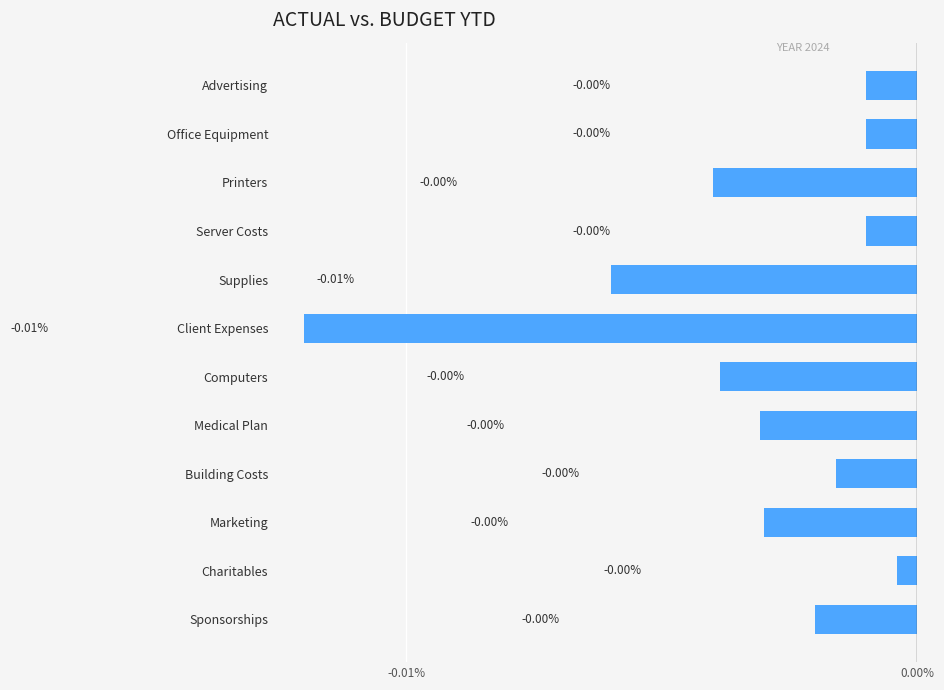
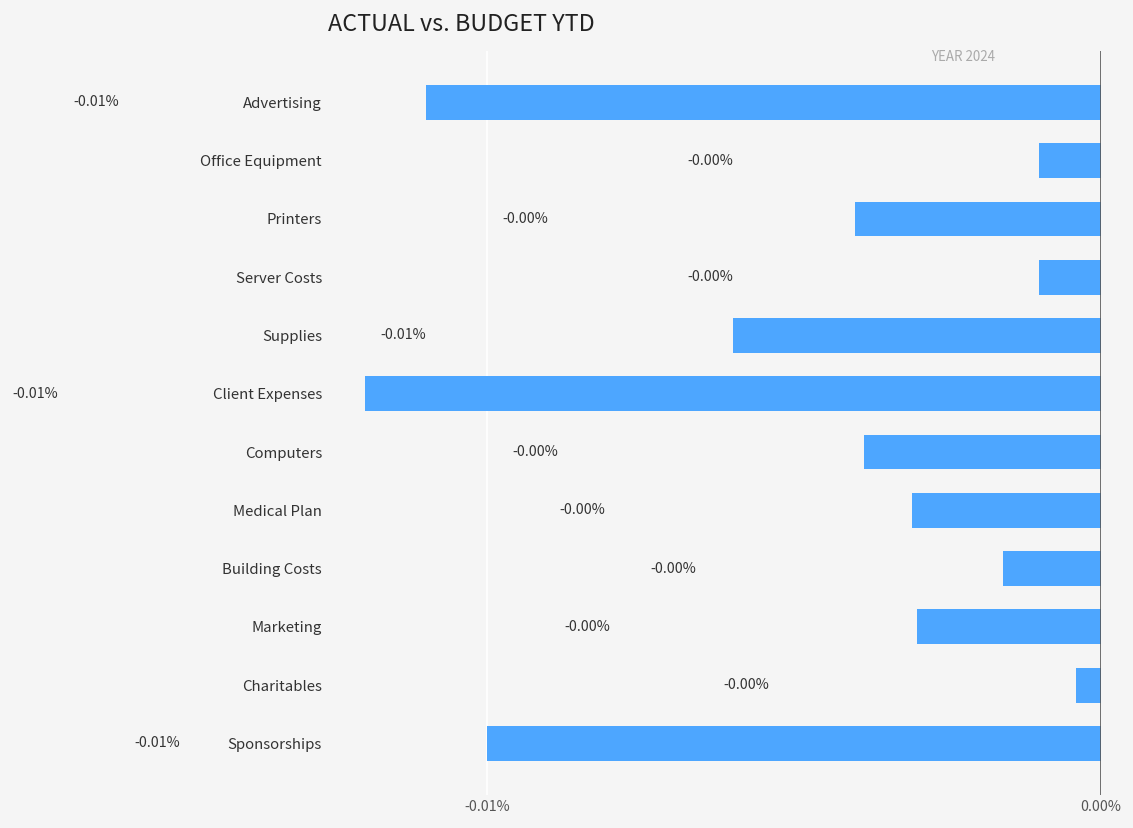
  {
-   "Advertising": "-0.00%",
-   "Sponsorships": "-0.00%"
+   "Advertising": "-0.01%",
+   "Sponsorships": "-0.01%"
  }
